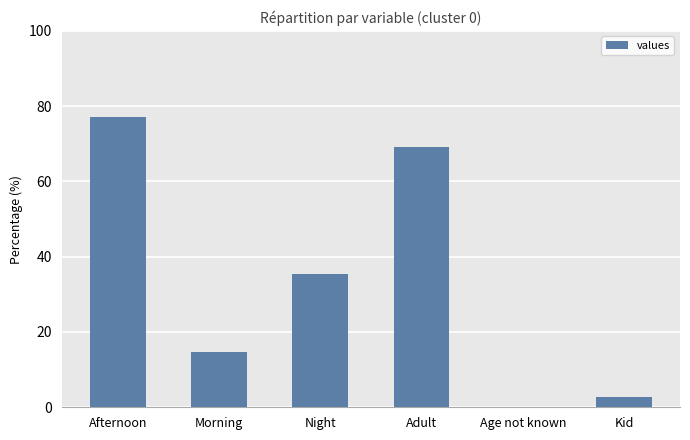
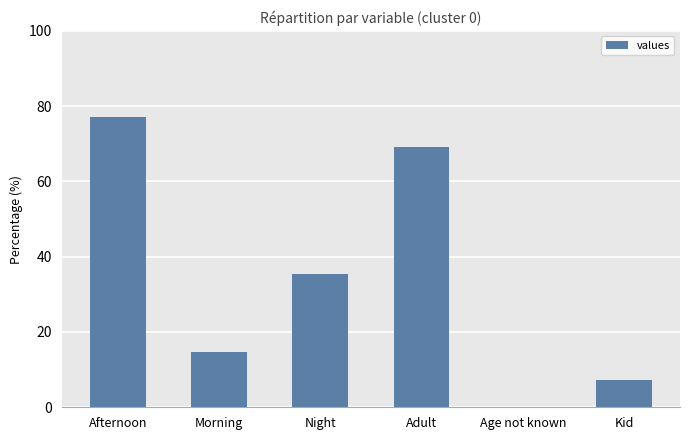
  {
    "Afternoon": 77,
    "Morning": 15,
    "Night": 35,
    "Adult": 69,
-   "Kid": 3
+   "Kid": 7
  }
